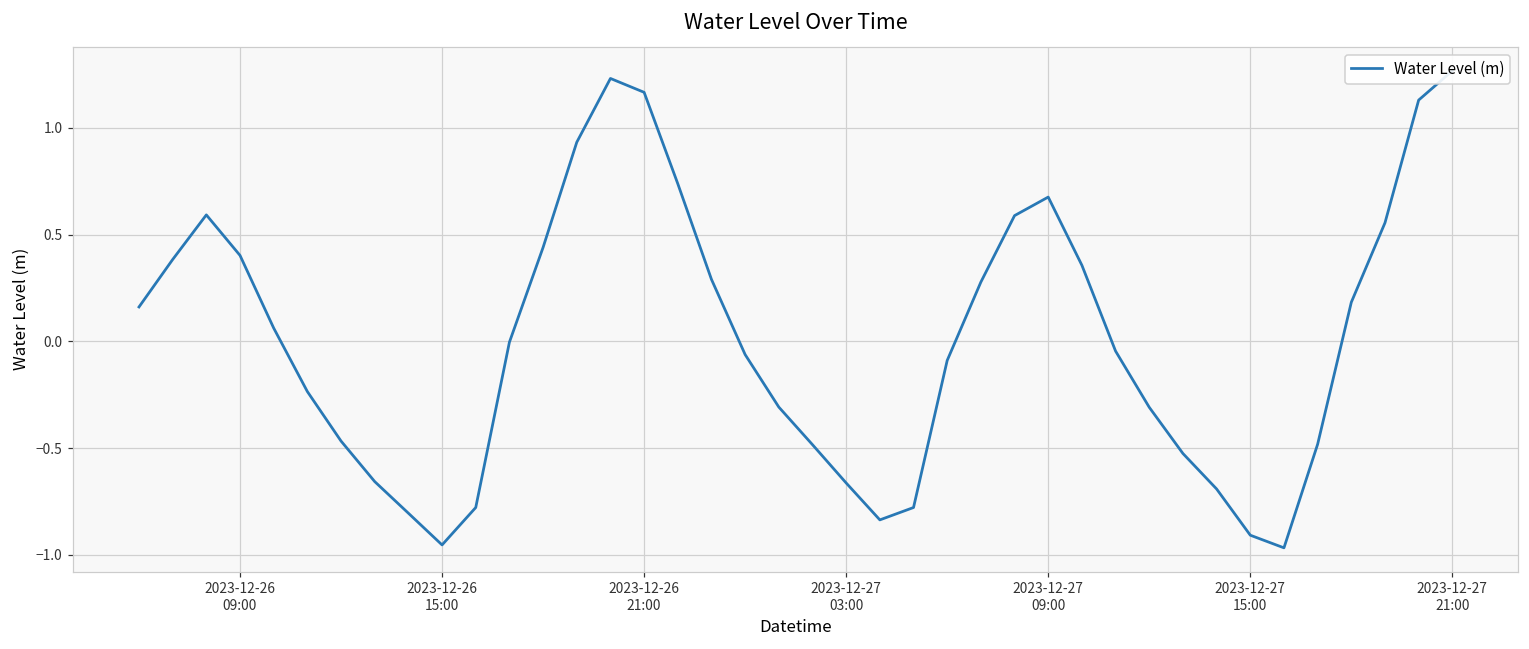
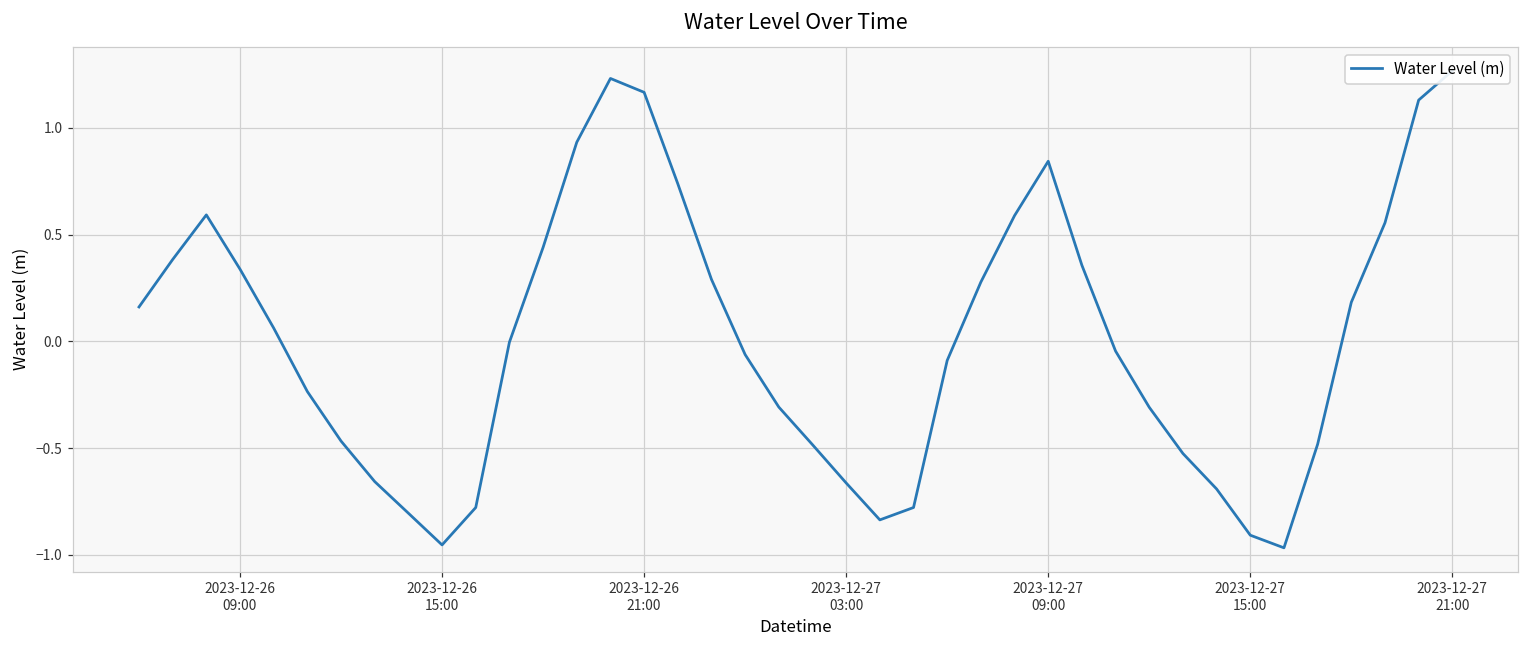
  {
-   "2023-12-26 09:00": 0.40,
+   "2023-12-26 09:00": 0.34,
    "2023-12-26 15:00": -0.95,
    "2023-12-26 21:00": 1.17,
    "2023-12-27 03:00": -0.66,
-   "2023-12-27 09:00": 0.68,
+   "2023-12-27 09:00": 0.84,
    "2023-12-27 15:00": -0.91
  }
